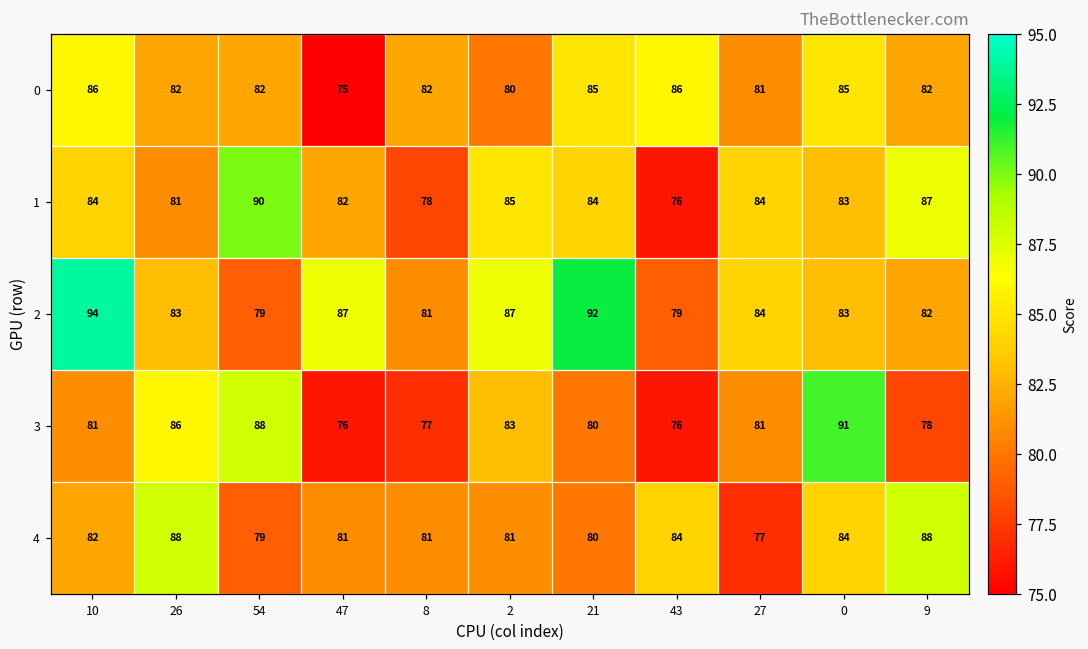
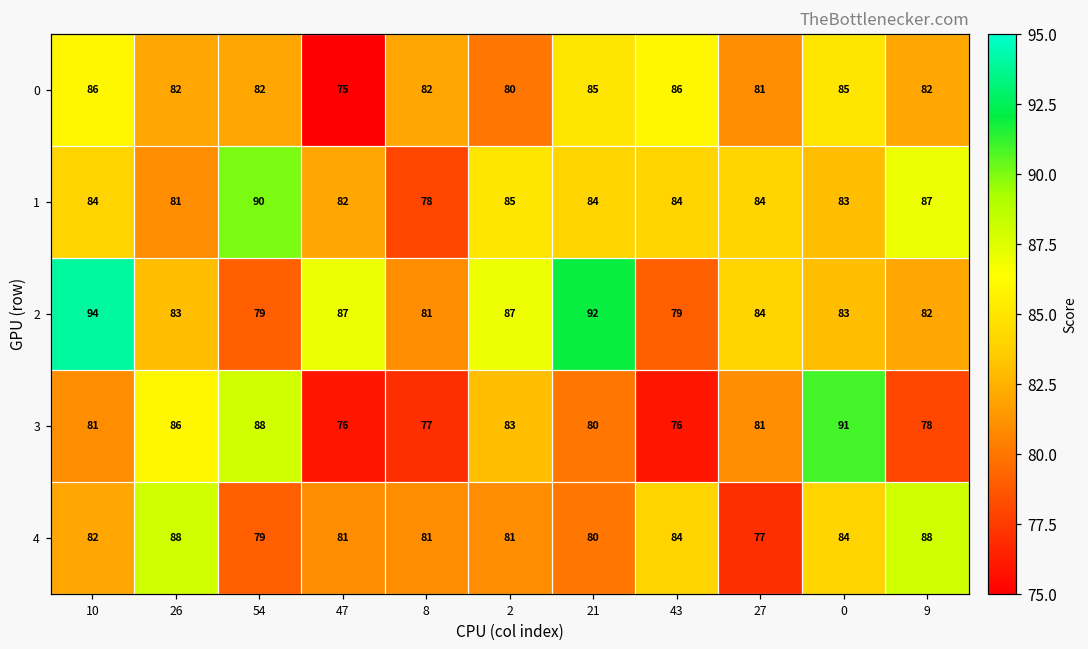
  {
    "0": {
      "10": 86,
      "26": 82,
      "54": 82,
      "47": 75,
      "8": 82,
      "2": 80,
      "21": 85,
      "43": 86,
      "27": 81,
      "0": 85,
      "9": 82
    },
    "1": {
      "10": 84,
      "26": 81,
      "54": 90,
      "47": 82,
      "8": 78,
      "2": 85,
      "21": 84,
-     "43": 76,
+     "43": 84,
      "27": 84,
      "0": 83,
      "9": 87
    },
    "2": {
      "10": 94,
      "26": 83,
      "54": 79,
      "47": 87,
      "8": 81,
      "2": 87,
      "21": 92,
      "43": 79,
      "27": 84,
      "0": 83,
      "9": 82
    },
    "3": {
      "10": 81,
      "26": 86,
      "54": 88,
      "47": 76,
      "8": 77,
      "2": 83,
      "21": 80,
      "43": 76,
      "27": 81,
      "0": 91,
      "9": 78
    },
    "4": {
      "10": 82,
      "26": 88,
      "54": 79,
      "47": 81,
      "8": 81,
      "2": 81,
      "21": 80,
      "43": 84,
      "27": 77,
      "0": 84,
      "9": 88
    }
  }
